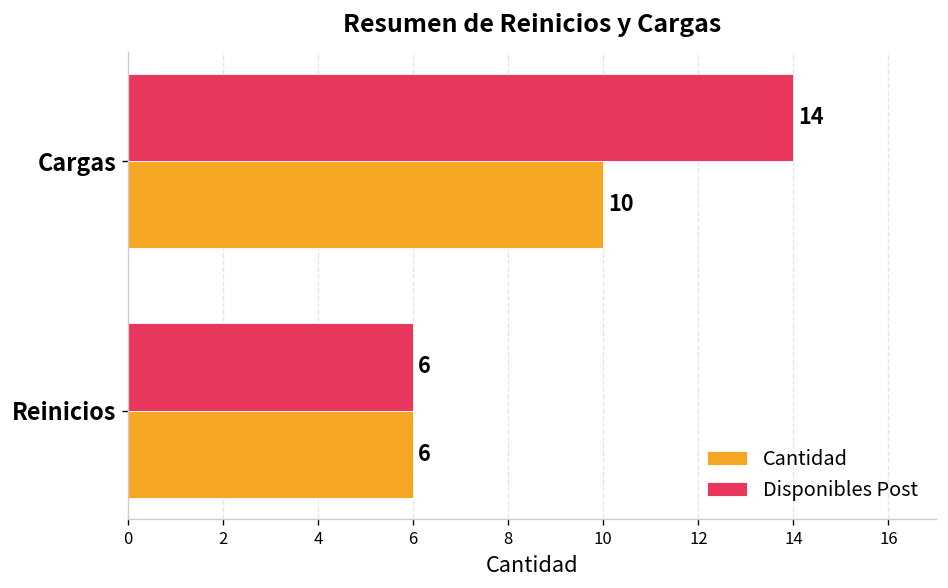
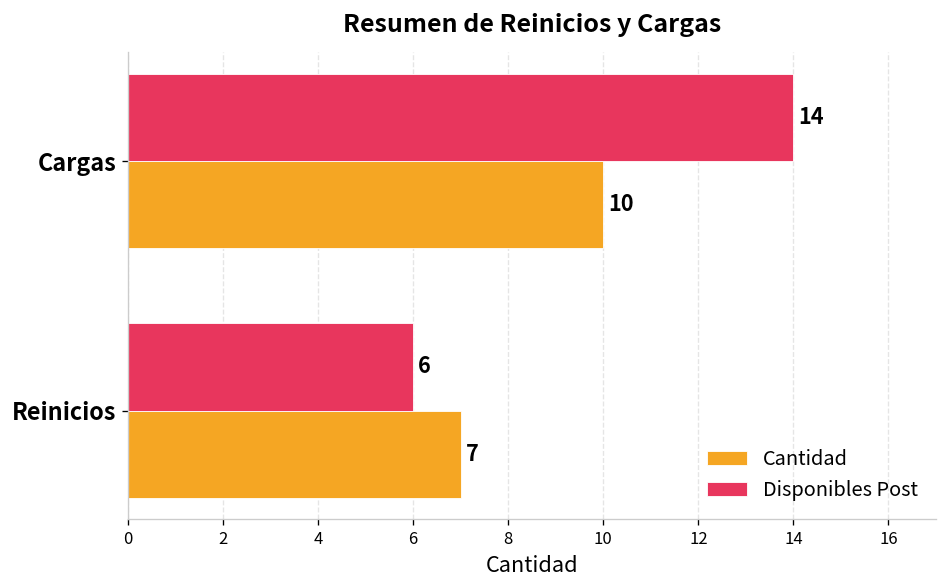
  {
    "Cantidad": {
      "Cargas": 10,
-     "Reinicios": 6
+     "Reinicios": 7
    },
    "Disponibles Post": {
      "Cargas": 14,
      "Reinicios": 6
    }
  }
